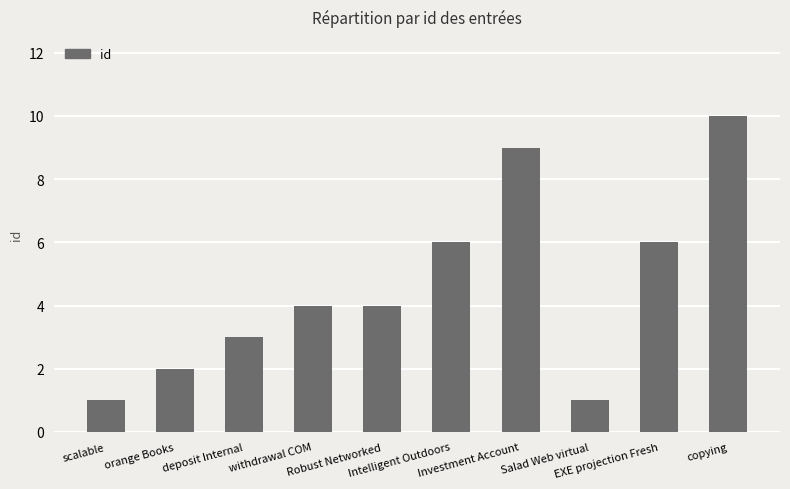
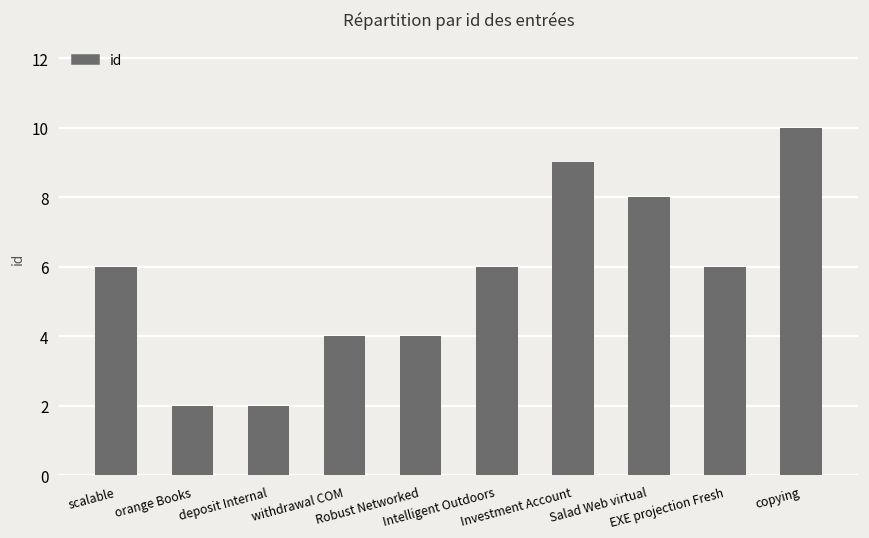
  {
-   "scalable": 1,
+   "scalable": 6,
    "orange Books": 2,
-   "deposit Internal": 3,
+   "deposit Internal": 2,
    "withdrawal COM": 4,
    "Robust Networked": 4,
    "Intelligent Outdoors": 6,
    "Investment Account": 9,
-   "Salad Web virtual": 1,
+   "Salad Web virtual": 8,
    "EXE projection Fresh": 6,
    "copying": 10
  }
